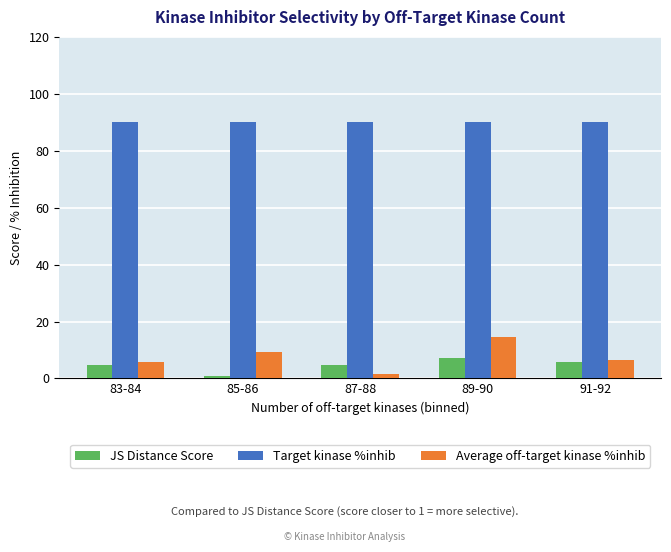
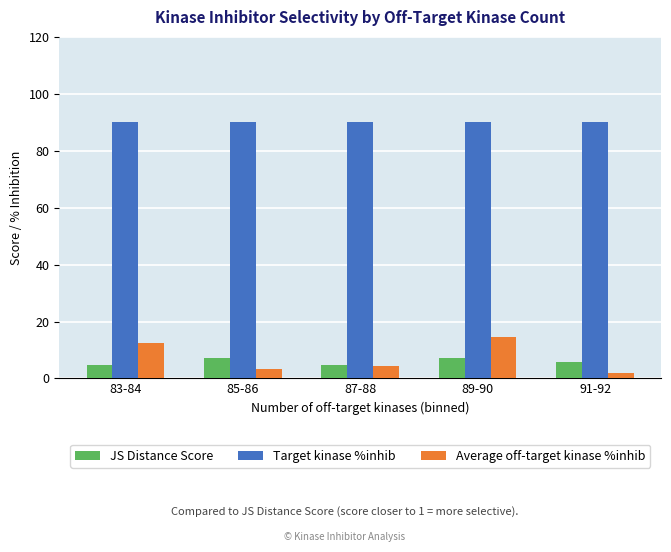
  {
    "JS Distance Score": {
      "83-84": 5,
-     "85-86": 1,
+     "85-86": 7,
      "87-88": 5,
      "89-90": 7,
      "91-92": 6
    },
    "Target kinase %inhib": {
      "83-84": 90,
      "85-86": 90,
      "87-88": 90,
      "89-90": 90,
      "91-92": 90
    },
    "Average off-target kinase %inhib": {
-     "83-84": 6,
-     "85-86": 9,
-     "87-88": 1,
+     "83-84": 13,
+     "85-86": 3,
+     "87-88": 4,
      "89-90": 15,
-     "91-92": 6
+     "91-92": 2
    }
  }
